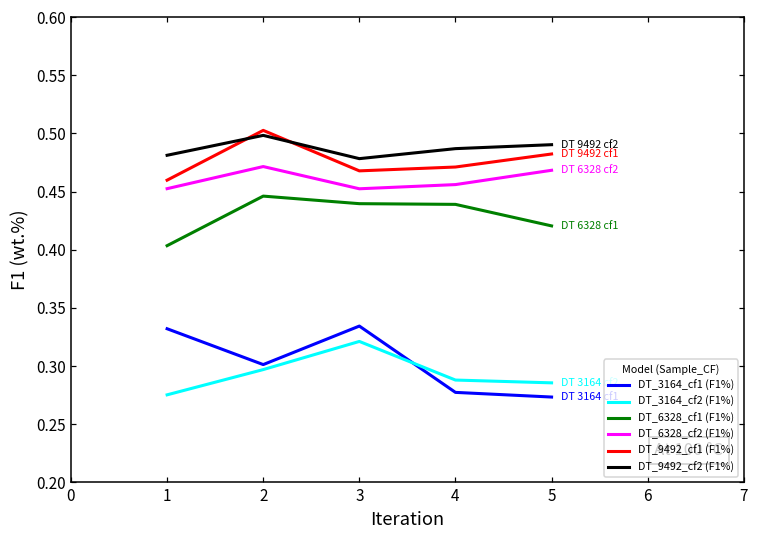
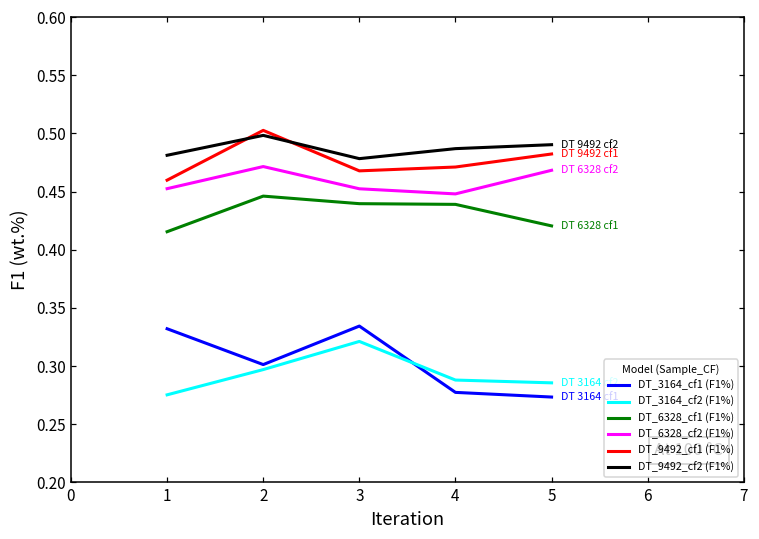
  {
    "DT_3164_cf1 (F1%)": {
      "1": 0.332,
      "2": 0.301,
      "3": 0.334,
      "4": 0.277
    },
    "DT_3164_cf2 (F1%)": {
      "1": 0.275,
      "2": 0.297,
      "3": 0.321,
      "4": 0.288
    },
    "DT_6328_cf1 (F1%)": {
-     "1": 0.404,
+     "1": 0.416,
      "2": 0.446,
      "3": 0.440,
      "4": 0.439
    },
    "DT_6328_cf2 (F1%)": {
      "1": 0.453,
      "2": 0.472,
      "3": 0.452,
-     "4": 0.456
+     "4": 0.448
    },
    "DT_9492_cf1 (F1%)": {
      "1": 0.460,
      "2": 0.503,
      "3": 0.468,
      "4": 0.471
    },
    "DT_9492_cf2 (F1%)": {
      "1": 0.481,
      "2": 0.498,
      "3": 0.478,
      "4": 0.487
    }
  }
